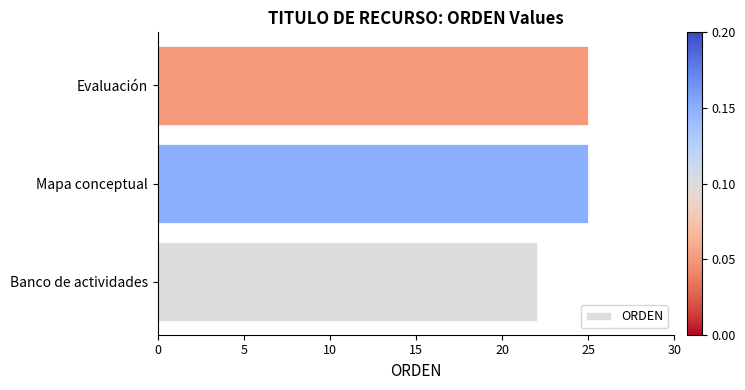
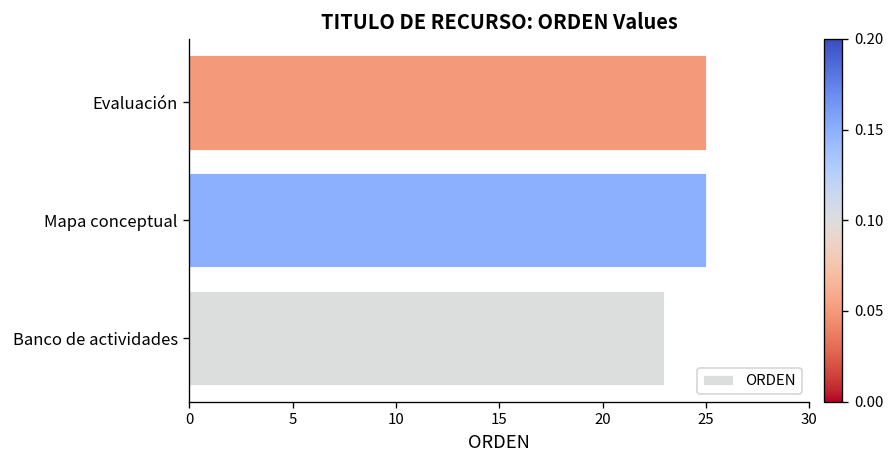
  {
    "Evaluación": 25,
    "Mapa conceptual": 25,
-   "Banco de actividades": 22
+   "Banco de actividades": 23
  }
